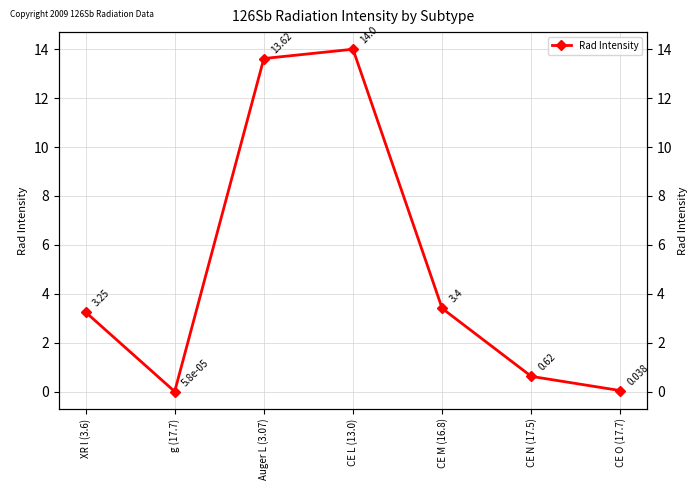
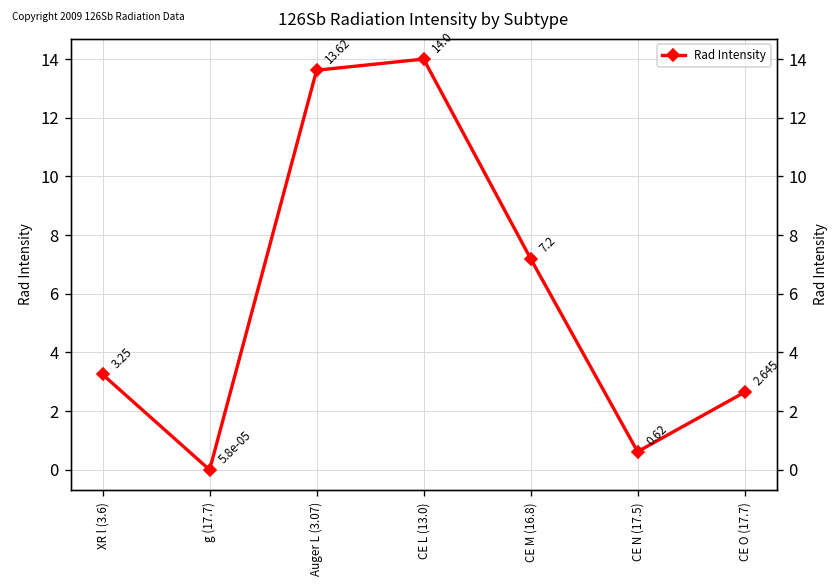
  {
    "XR l (3.6)": "3.25",
    "g (17.7)": "5.8e-05",
    "Auger L (3.07)": "13.62",
    "CE L (13.0)": "14.0",
-   "CE M (16.8)": "3.4",
+   "CE M (16.8)": "7.2",
    "CE N (17.5)": "0.62",
-   "CE O (17.7)": "0.038"
+   "CE O (17.7)": "2.645"
  }
